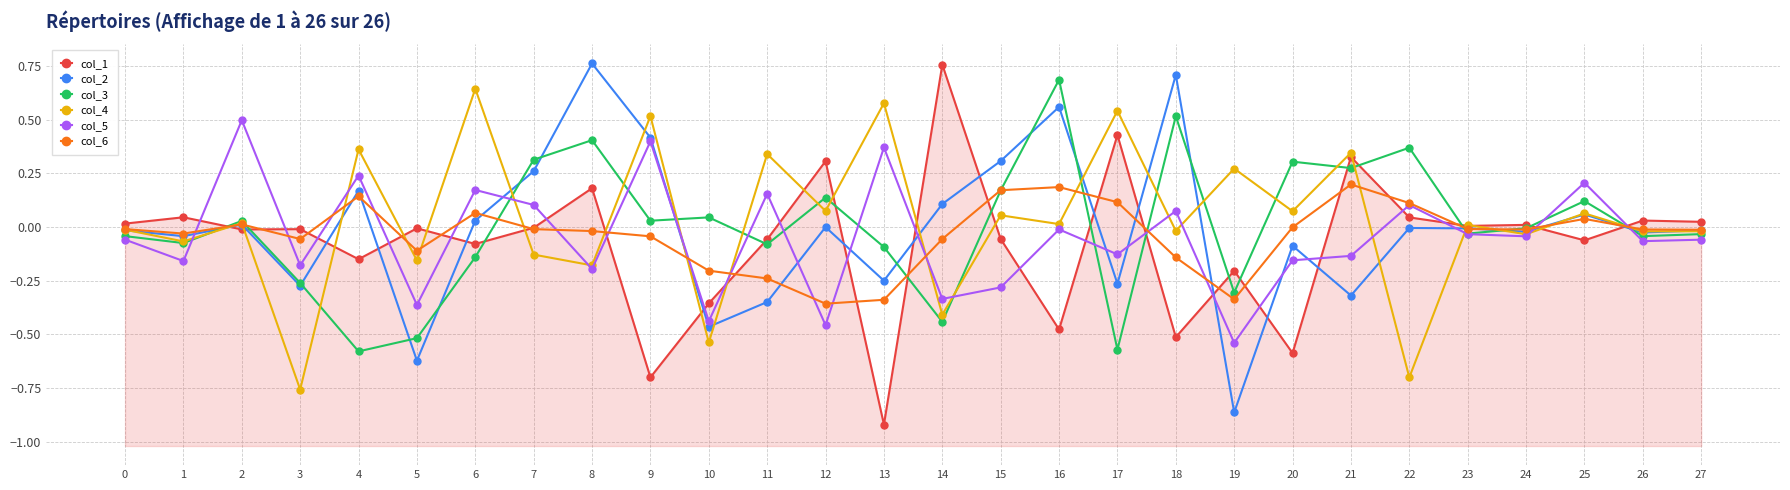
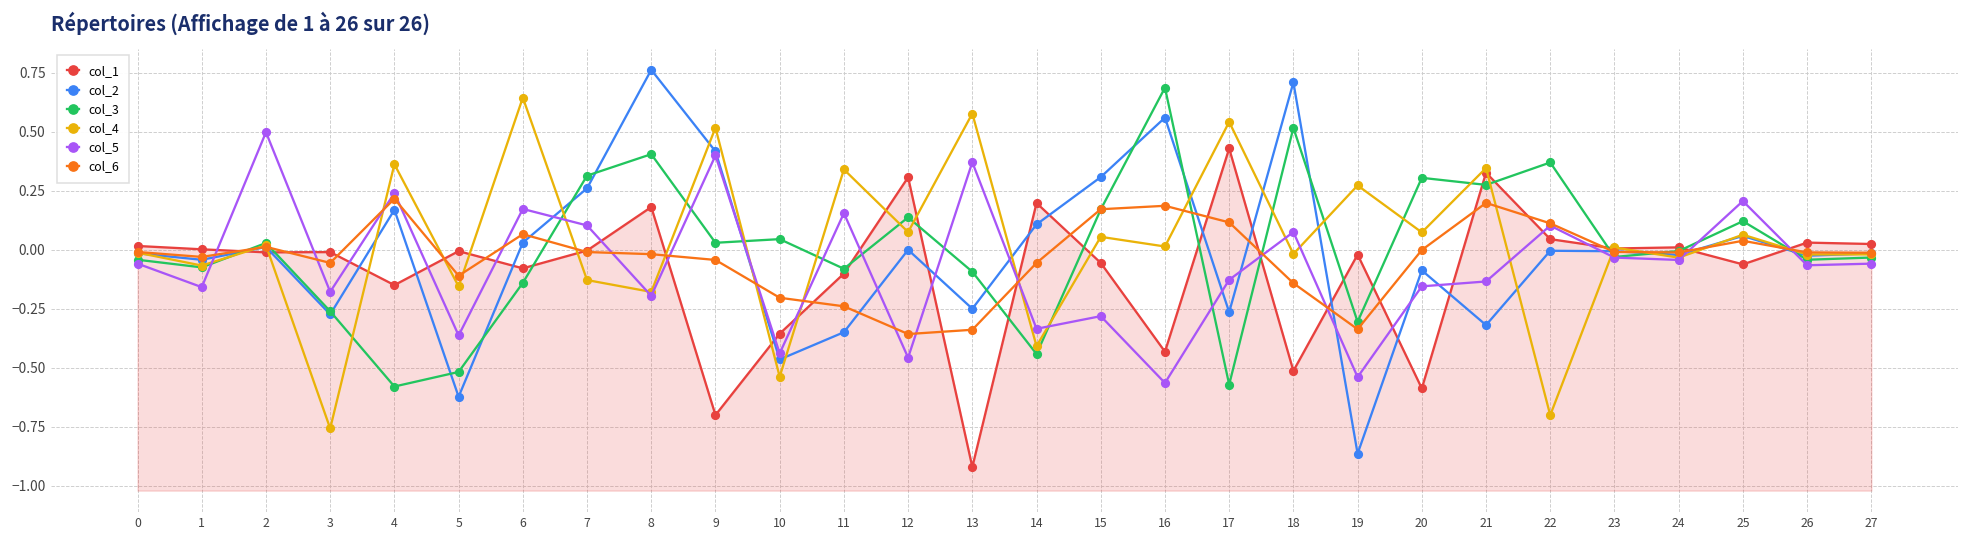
  {
    "col_1": {
      "0": 0.02,
-     "1": 0.05,
+     "1": 0.00,
      "2": -0.01,
      "3": -0.01,
      "4": -0.15,
      "5": -0.01,
      "6": -0.08,
      "8": 0.18,
      "9": -0.70,
      "10": -0.36,
-     "11": -0.06,
+     "11": -0.10,
      "12": 0.31,
      "13": -0.92,
-     "14": 0.76,
+     "14": 0.20,
      "15": -0.06,
-     "16": -0.48,
+     "16": -0.43,
      "17": 0.43,
      "18": -0.51,
-     "19": -0.20,
+     "19": -0.02,
      "20": -0.59,
      "21": 0.33,
      "22": 0.05,
      "24": 0.01,
      "25": -0.06,
      "26": 0.03,
      "27": 0.02
    },
    "col_2": {
      "1": -0.04,
      "3": -0.27,
      "4": 0.17,
      "5": -0.62,
      "6": 0.03,
      "7": 0.26,
      "8": 0.76,
      "9": 0.42,
      "10": -0.46,
      "11": -0.35,
      "12": 0.00,
      "13": -0.25,
      "14": 0.11,
      "15": 0.31,
      "16": 0.56,
      "17": -0.26,
      "18": 0.71,
      "19": -0.86,
      "20": -0.09,
      "21": -0.32,
      "22": 0.00
    },
    "col_3": {
      "0": -0.04,
      "3": -0.26,
      "4": -0.58,
      "5": -0.52,
      "6": -0.14,
      "7": 0.31,
      "8": 0.41,
      "9": 0.03,
      "10": 0.05,
      "11": -0.08,
      "12": 0.14,
      "13": -0.09,
      "14": -0.44,
      "16": 0.69,
      "17": -0.57,
      "18": 0.52,
      "19": -0.30,
      "20": 0.31,
      "21": 0.28,
      "22": 0.37,
      "25": 0.12,
      "26": -0.04,
      "27": -0.03
    },
    "col_4": {
      "3": -0.76,
      "4": 0.36,
      "5": -0.16,
      "6": 0.64,
      "7": -0.13,
      "8": -0.18,
      "9": 0.52,
      "10": -0.54,
      "11": 0.34,
      "12": 0.08,
      "13": 0.58,
      "14": -0.41,
      "15": 0.05,
      "16": 0.01,
      "17": 0.54,
      "18": -0.02,
      "19": 0.27,
      "20": 0.07,
      "21": 0.35,
      "22": -0.70
    },
    "col_5": {
      "0": -0.06,
      "1": -0.16,
      "2": 0.50,
      "3": -0.18,
      "4": 0.24,
      "5": -0.36,
      "6": 0.17,
      "7": 0.10,
      "8": -0.20,
      "9": 0.40,
      "10": -0.44,
      "11": 0.16,
      "12": -0.46,
      "13": 0.37,
      "14": -0.33,
      "15": -0.28,
-     "16": -0.01,
+     "16": -0.56,
      "17": -0.13,
      "18": 0.08,
      "19": -0.54,
      "20": -0.15,
      "21": -0.13,
      "25": 0.21,
      "26": -0.07,
      "27": -0.06
    },
    "col_6": {
      "1": -0.03,
      "3": -0.06,
-     "4": 0.14,
+     "4": 0.22,
      "5": -0.11,
      "6": 0.07,
      "8": -0.02,
      "9": -0.04,
      "10": -0.20,
      "11": -0.24,
      "12": -0.36,
      "13": -0.34,
      "14": -0.06,
      "16": 0.19,
      "17": 0.12,
      "18": -0.14,
      "19": -0.34,
      "20": 0.00,
      "21": 0.20,
      "25": 0.04
    }
  }
